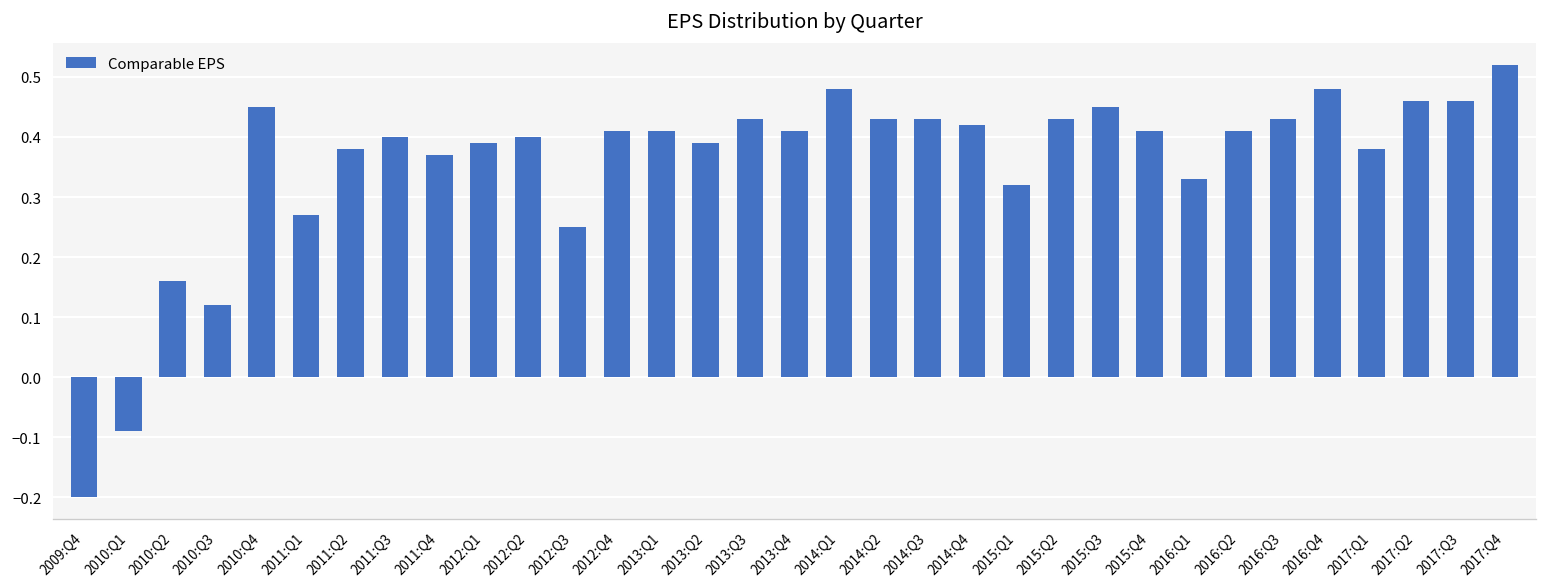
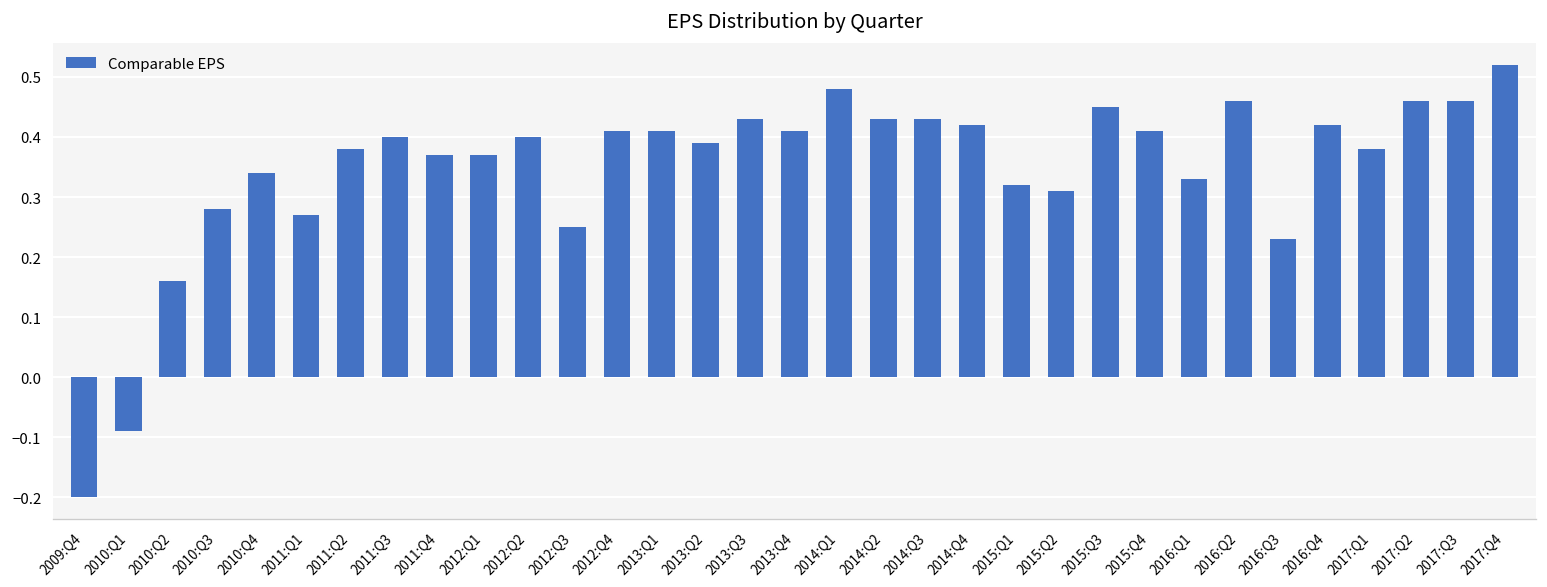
  {
    "2009:Q4": -0.20,
    "2010:Q1": -0.09,
    "2010:Q2": 0.16,
-   "2010:Q3": 0.12,
-   "2010:Q4": 0.45,
+   "2010:Q3": 0.28,
+   "2010:Q4": 0.34,
    "2011:Q1": 0.27,
    "2011:Q2": 0.38,
    "2011:Q3": 0.40,
    "2011:Q4": 0.37,
-   "2012:Q1": 0.39,
+   "2012:Q1": 0.37,
    "2012:Q2": 0.40,
    "2012:Q3": 0.25,
    "2012:Q4": 0.41,
    "2013:Q1": 0.41,
    "2013:Q2": 0.39,
    "2013:Q3": 0.43,
    "2013:Q4": 0.41,
    "2014:Q1": 0.48,
    "2014:Q2": 0.43,
    "2014:Q3": 0.43,
    "2014:Q4": 0.42,
    "2015:Q1": 0.32,
-   "2015:Q2": 0.43,
+   "2015:Q2": 0.31,
    "2015:Q3": 0.45,
    "2015:Q4": 0.41,
    "2016:Q1": 0.33,
-   "2016:Q2": 0.41,
-   "2016:Q3": 0.43,
-   "2016:Q4": 0.48,
+   "2016:Q2": 0.46,
+   "2016:Q3": 0.23,
+   "2016:Q4": 0.42,
    "2017:Q1": 0.38,
    "2017:Q2": 0.46,
    "2017:Q3": 0.46,
    "2017:Q4": 0.52
  }
